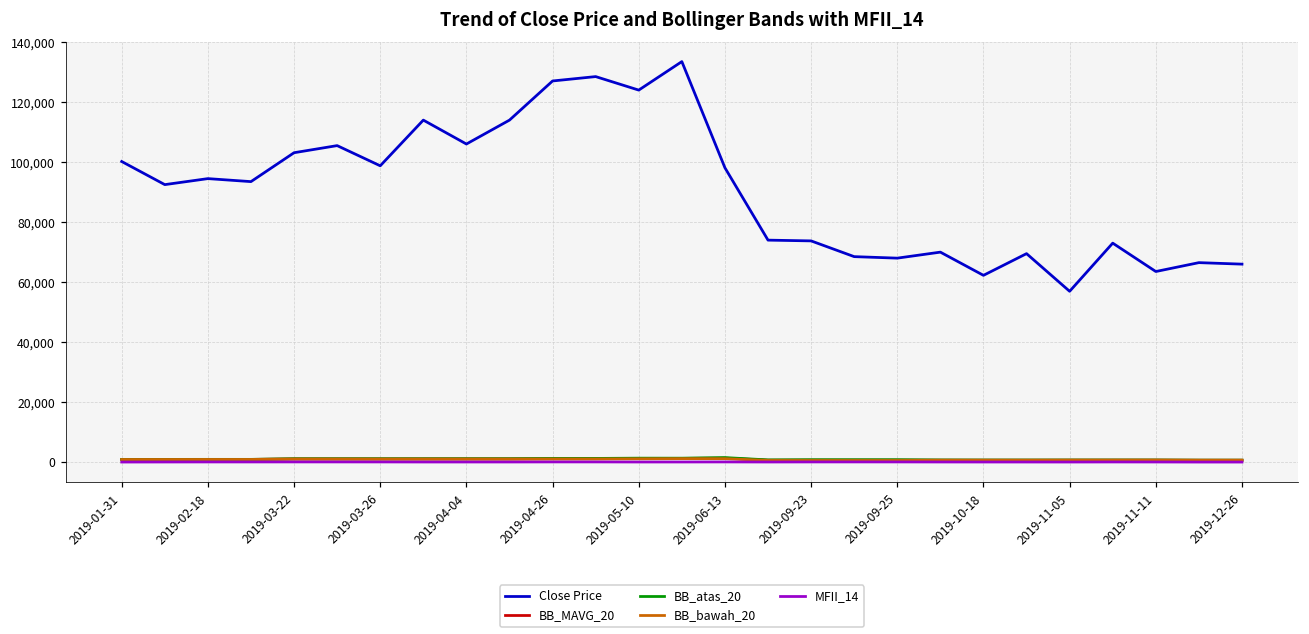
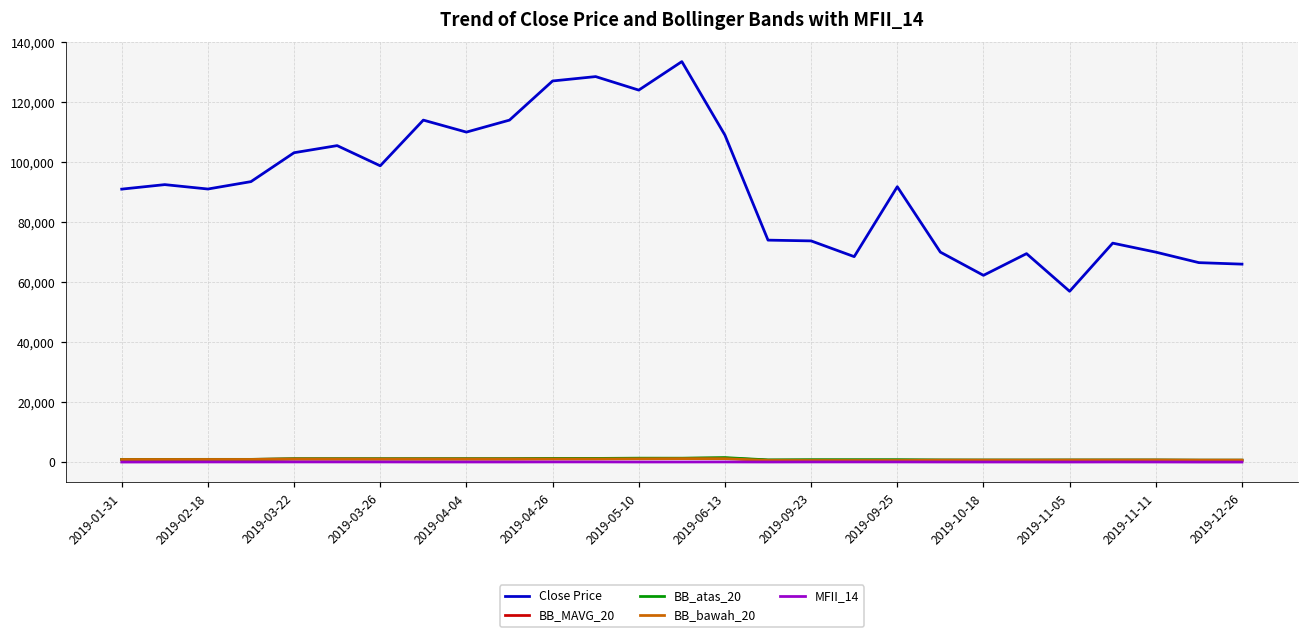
  {
    "Close Price": {
-     "2019-01-31": "100,000",
-     "2019-02-18": "95,000",
+     "2019-01-31": "91,000",
+     "2019-02-18": "91,000",
      "2019-03-22": "103,000",
      "2019-03-26": "99,000",
-     "2019-04-04": "106,000",
+     "2019-04-04": "110,000",
      "2019-04-26": "127,000",
      "2019-05-10": "124,000",
-     "2019-06-13": "98,000",
+     "2019-06-13": "109,000",
      "2019-09-23": "74,000",
-     "2019-09-25": "68,000",
+     "2019-09-25": "92,000",
      "2019-10-18": "62,000",
      "2019-11-05": "57,000",
-     "2019-11-11": "64,000",
+     "2019-11-11": "70,000",
      "2019-12-26": "66,000"
    },
    "MFII_14": {
      "2019-03-22": "0",
      "2019-03-26": "0",
      "2019-04-04": "0",
      "2019-04-26": "0",
      "2019-05-10": "0",
      "2019-06-13": "0"
    }
  }
